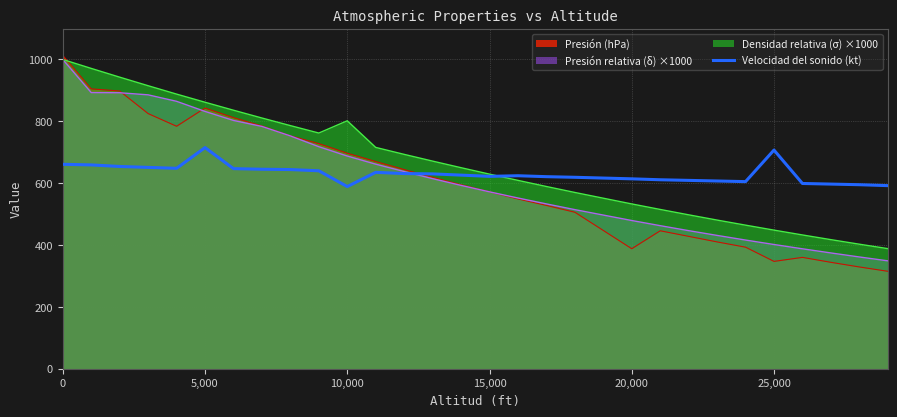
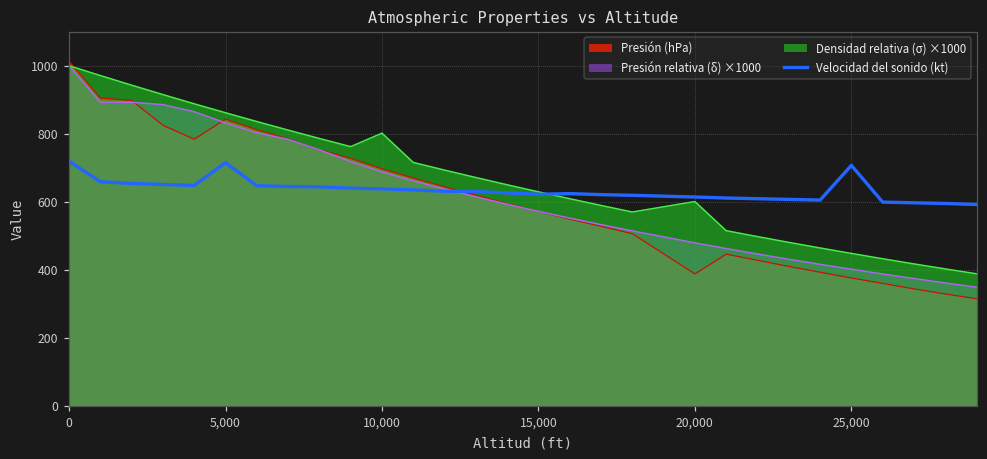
  {
    "Presión (hPa)": {
      "0": 1010,
      "5,000": 840,
      "10,000": 700,
      "20,000": 390,
-     "25,000": 350
+     "25,000": 380
    },
    "Presión relativa (δ) ×1000": {
      "5,000": 830,
      "10,000": 690,
      "20,000": 480,
      "25,000": 400
    },
    "Densidad relativa (σ) ×1000": {
      "5,000": 860,
      "10,000": 800,
-     "20,000": 530,
+     "20,000": 600,
      "25,000": 450
    },
    "Velocidad del sonido (kt)": {
-     "0": 660,
+     "0": 720,
      "5,000": 720,
-     "10,000": 590,
+     "10,000": 640,
      "20,000": 610,
      "25,000": 710
    }
  }
